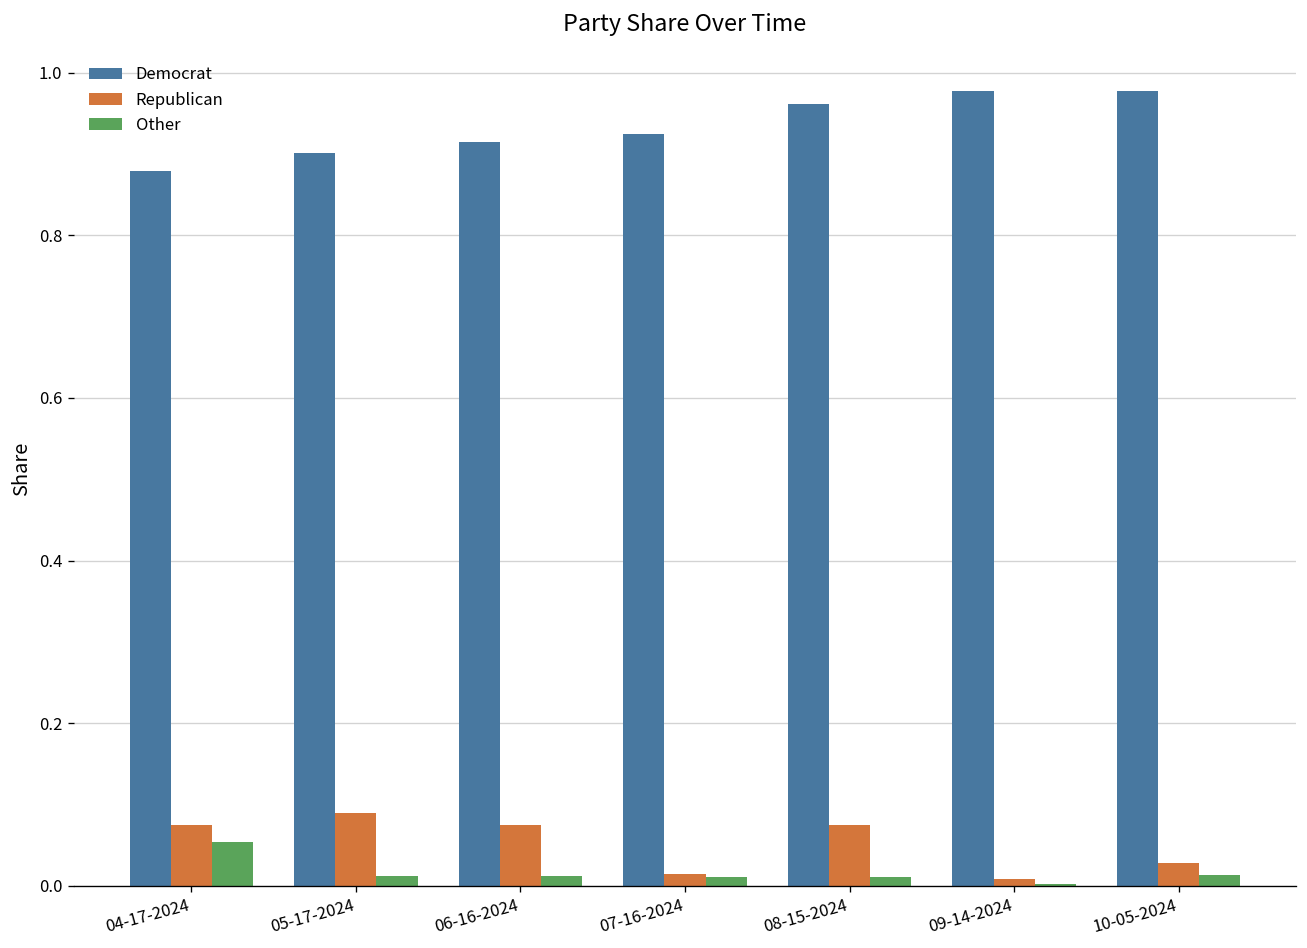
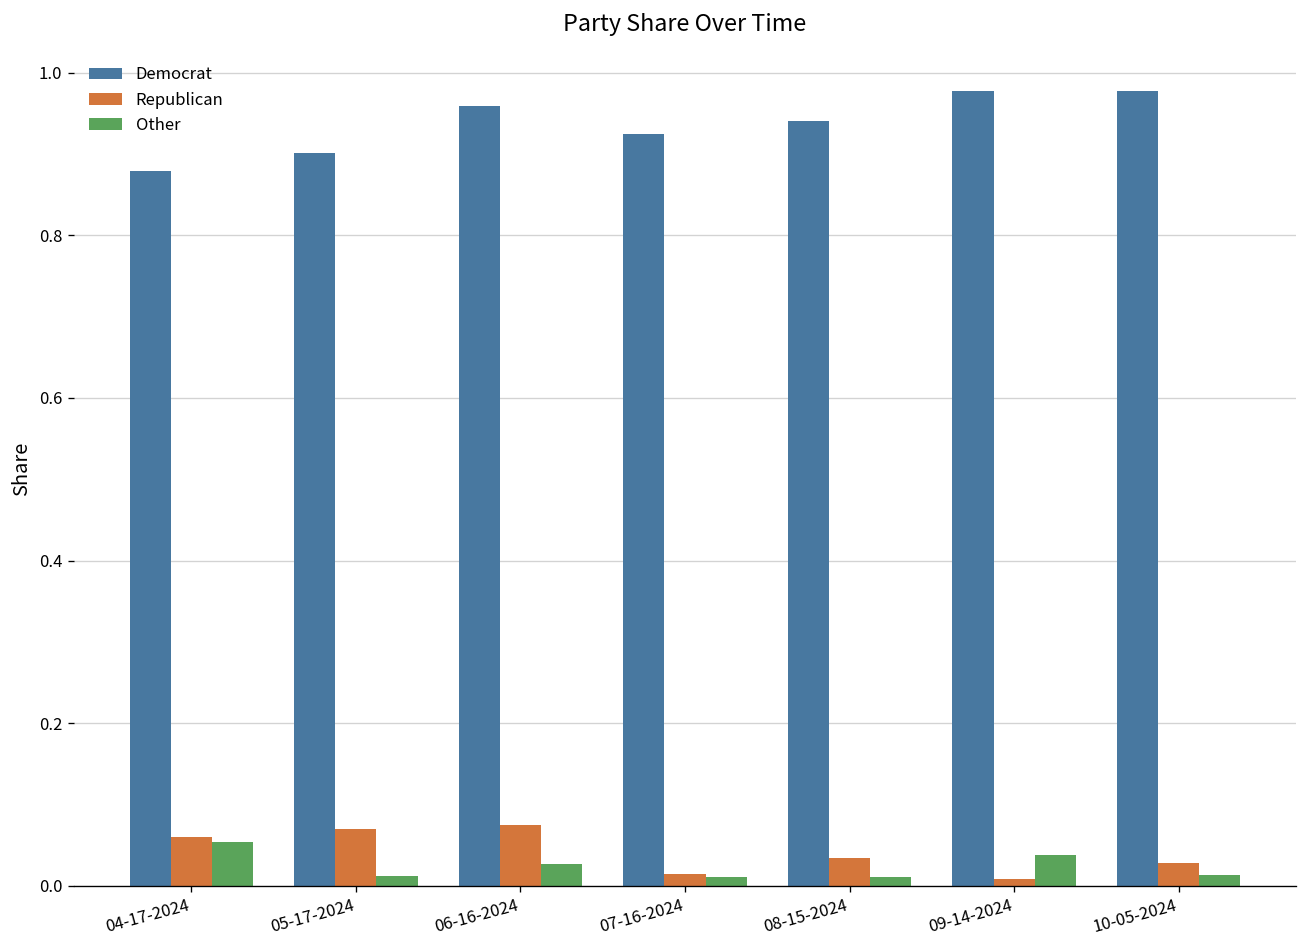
  {
    "Democrat": {
      "04-17-2024": 0.88,
      "05-17-2024": 0.90,
-     "06-16-2024": 0.92,
+     "06-16-2024": 0.96,
      "07-16-2024": 0.93,
-     "08-15-2024": 0.96,
+     "08-15-2024": 0.94,
      "09-14-2024": 0.98,
      "10-05-2024": 0.98
    },
    "Republican": {
-     "04-17-2024": 0.08,
-     "05-17-2024": 0.09,
+     "04-17-2024": 0.06,
+     "05-17-2024": 0.07,
      "06-16-2024": 0.08,
      "07-16-2024": 0.02,
-     "08-15-2024": 0.08,
+     "08-15-2024": 0.03,
      "09-14-2024": 0.01,
      "10-05-2024": 0.03
    },
    "Other": {
      "04-17-2024": 0.05,
      "05-17-2024": 0.01,
-     "06-16-2024": 0.01,
+     "06-16-2024": 0.03,
      "07-16-2024": 0.01,
      "08-15-2024": 0.01,
-     "09-14-2024": 0.00,
+     "09-14-2024": 0.04,
      "10-05-2024": 0.01
    }
  }
